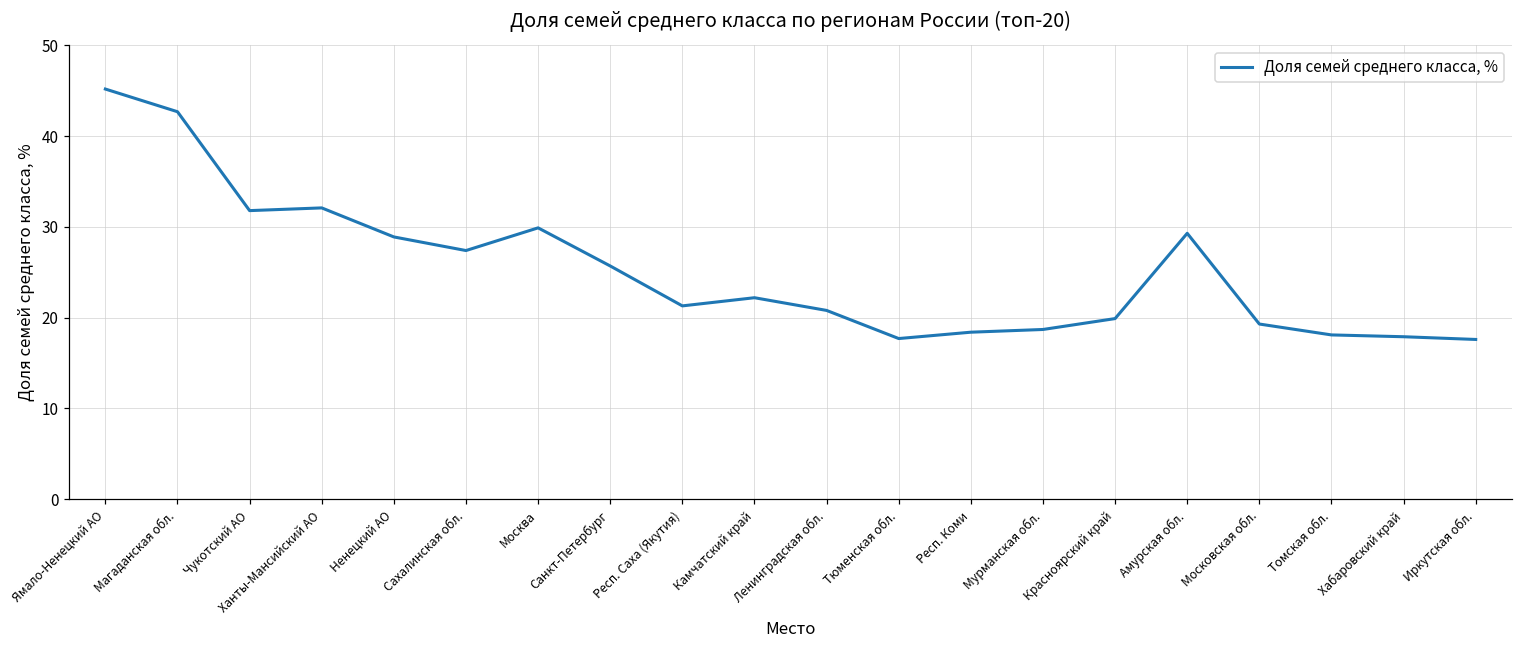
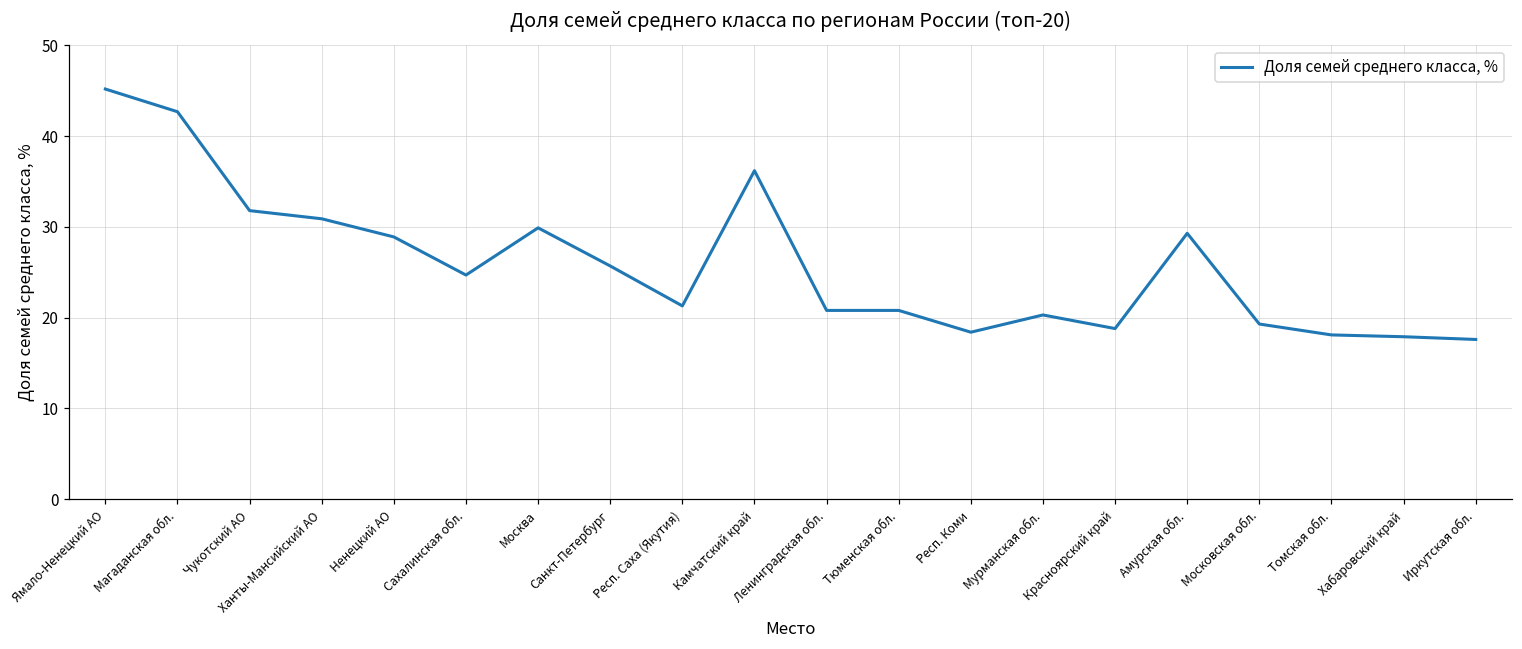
  {
    "Ямало-Ненецкий АО": 45,
    "Магаданская обл.": 43,
    "Чукотский АО": 32,
-   "Ханты-Мансийский АО": 32,
+   "Ханты-Мансийский АО": 31,
    "Ненецкий АО": 29,
-   "Сахалинская обл.": 27,
+   "Сахалинская обл.": 25,
    "Москва": 30,
    "Санкт-Петербург": 26,
    "Респ. Саха (Якутия)": 21,
-   "Камчатский край": 22,
+   "Камчатский край": 36,
    "Ленинградская обл.": 21,
-   "Тюменская обл.": 18,
+   "Тюменская обл.": 21,
    "Респ. Коми": 18,
-   "Мурманская обл.": 19,
-   "Красноярский край": 20,
+   "Мурманская обл.": 20,
+   "Красноярский край": 19,
    "Амурская обл.": 29,
    "Московская обл.": 19,
    "Томская обл.": 18,
    "Хабаровский край": 18,
    "Иркутская обл.": 18
  }
